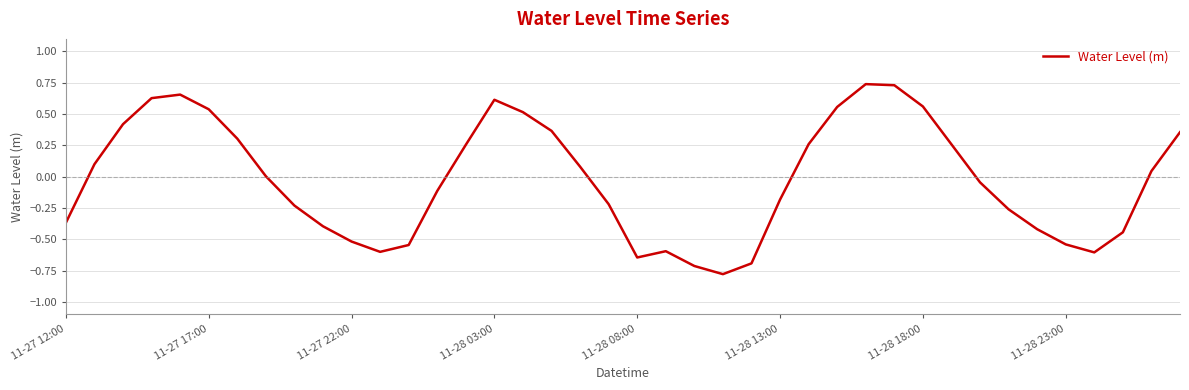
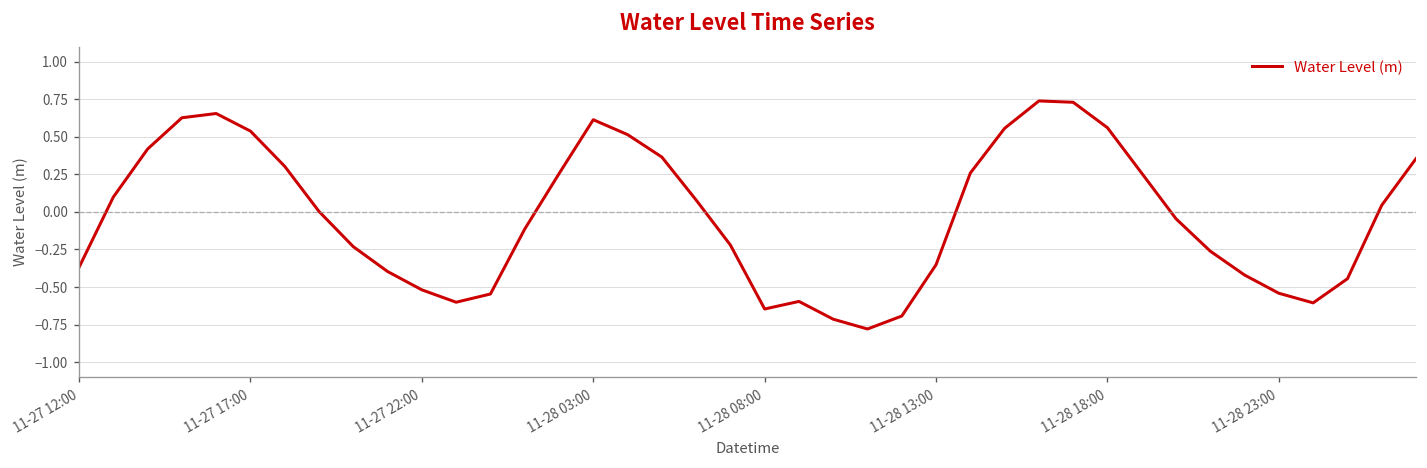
  {
    "11-27 12:00": -0.37,
    "11-27 17:00": 0.54,
    "11-27 22:00": -0.52,
    "11-28 03:00": 0.61,
    "11-28 08:00": -0.65,
-   "11-28 13:00": -0.18,
+   "11-28 13:00": -0.35,
    "11-28 18:00": 0.56,
    "11-28 23:00": -0.54
  }
